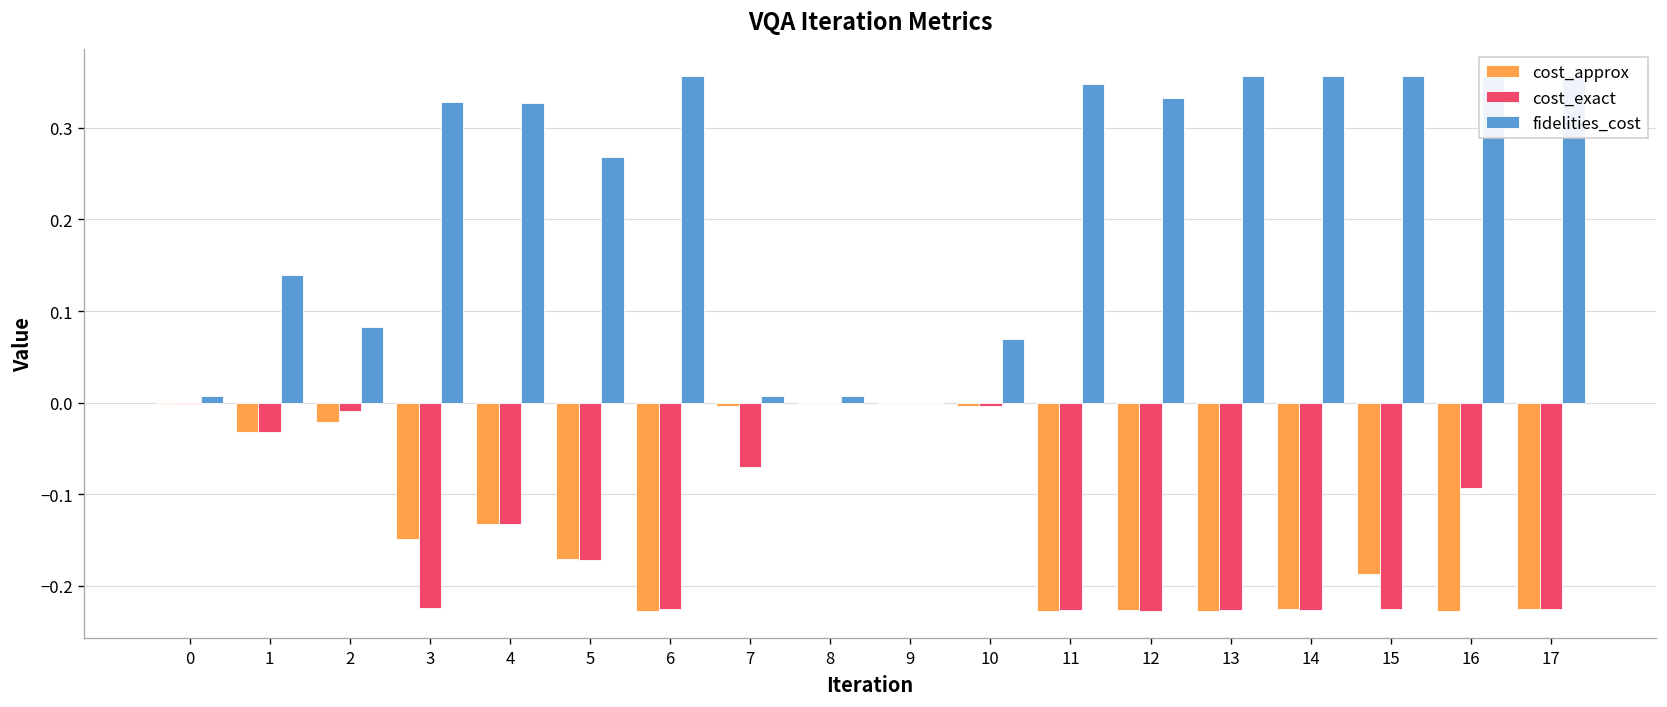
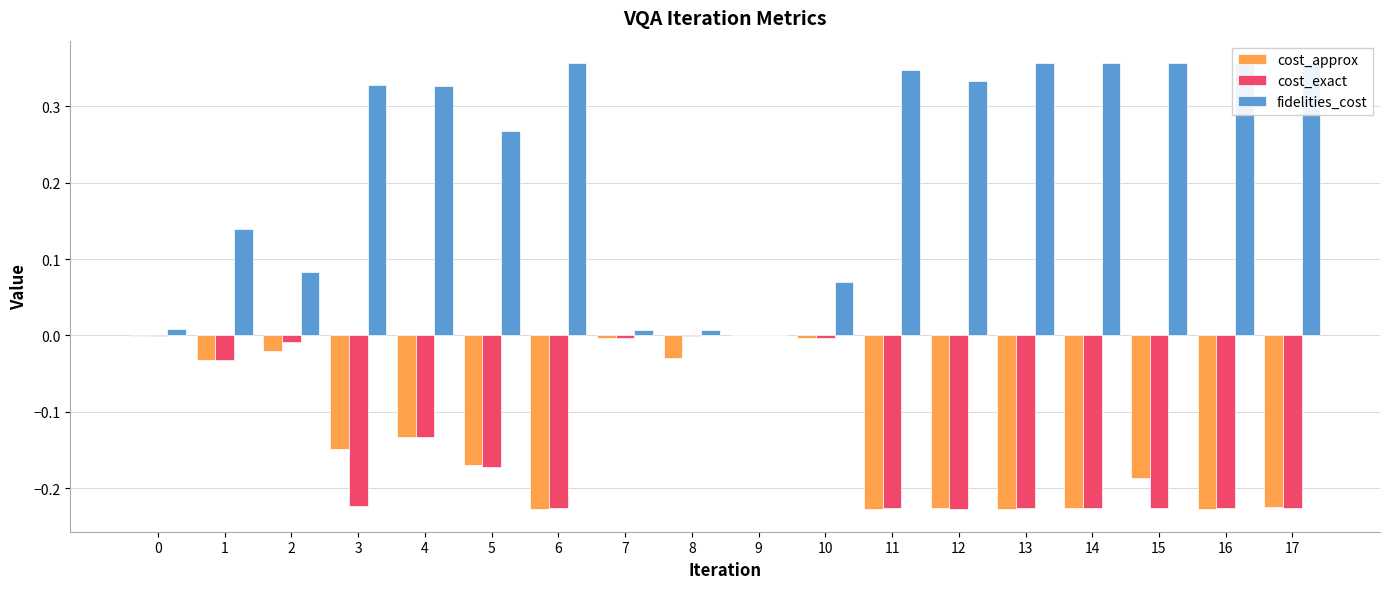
  {
    "cost_approx": {
      "1": -0.03,
      "2": -0.02,
      "3": -0.15,
      "4": -0.13,
      "5": -0.17,
      "6": -0.23,
-     "8": 0.00,
+     "8": -0.03,
      "11": -0.23,
      "12": -0.23,
      "13": -0.23,
      "14": -0.23,
      "15": -0.19,
      "16": -0.23,
      "17": -0.22
    },
    "cost_exact": {
      "1": -0.03,
      "2": -0.01,
      "3": -0.22,
      "4": -0.13,
      "5": -0.17,
      "6": -0.23,
-     "7": -0.07,
+     "7": 0.00,
      "11": -0.23,
      "12": -0.23,
      "13": -0.23,
      "14": -0.23,
      "15": -0.23,
-     "16": -0.09,
+     "16": -0.23,
      "17": -0.23
    },
    "fidelities_cost": {
      "0": 0.01,
      "1": 0.14,
      "2": 0.08,
      "3": 0.33,
      "4": 0.33,
      "5": 0.27,
      "6": 0.36,
      "7": 0.01,
      "8": 0.01,
      "10": 0.07,
      "11": 0.35,
      "12": 0.33,
      "13": 0.36,
      "14": 0.36,
      "15": 0.36
    }
  }
